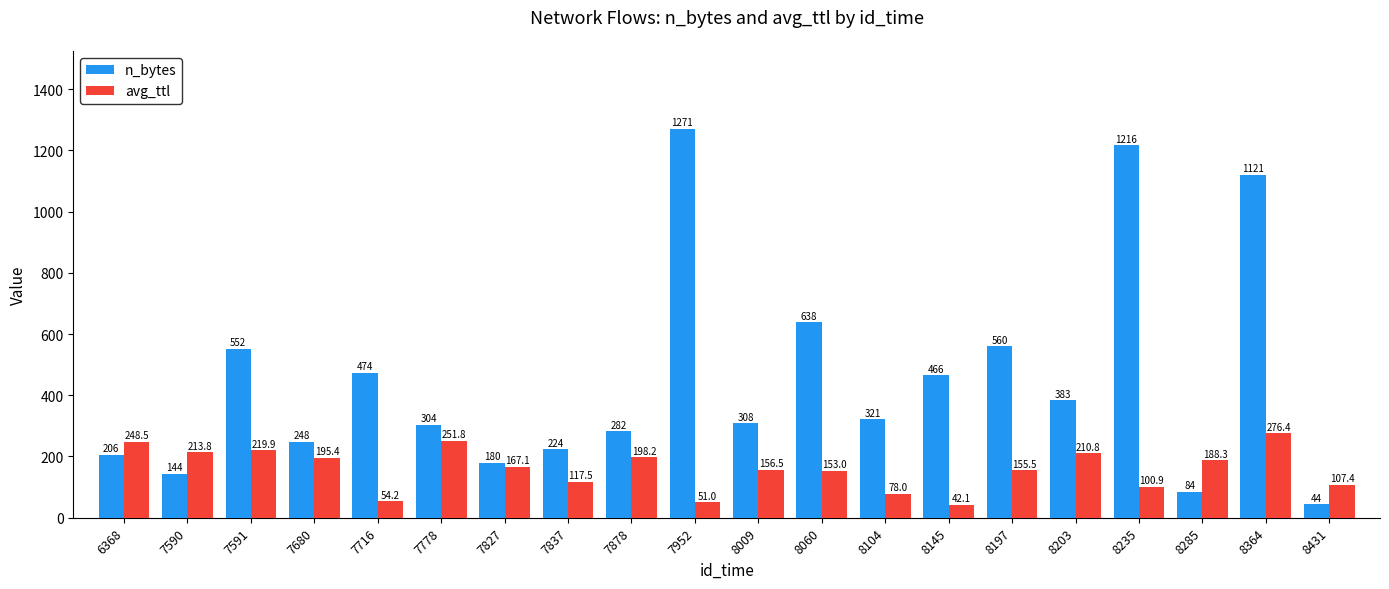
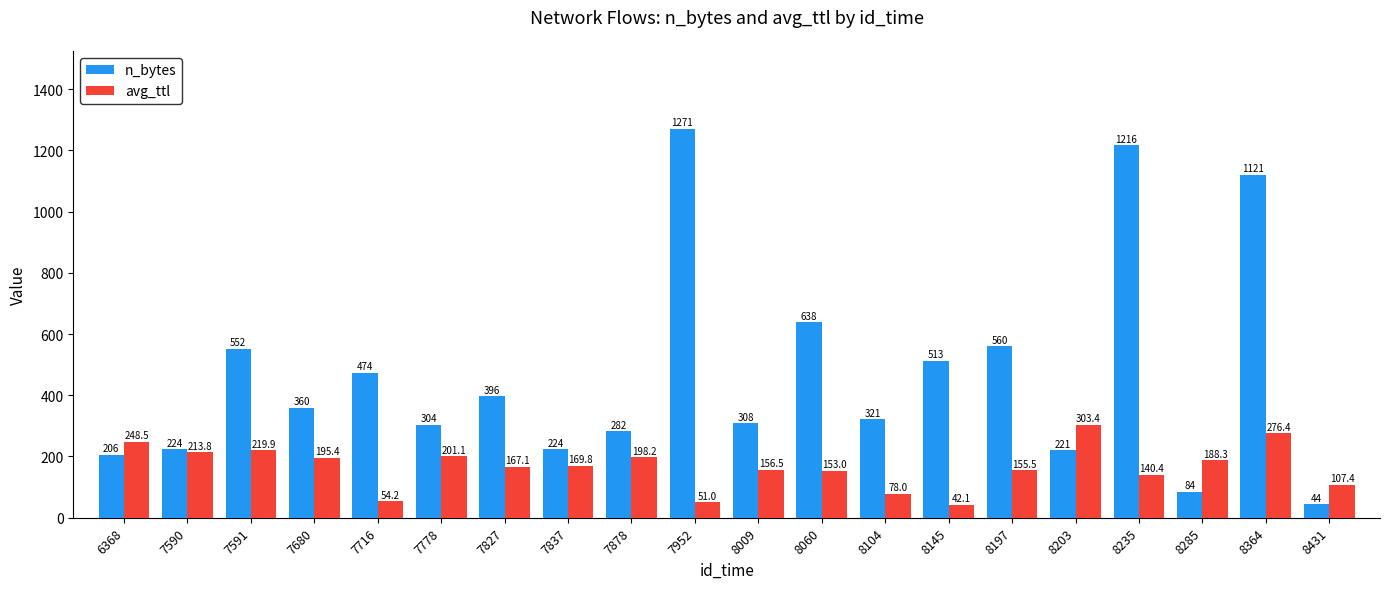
  {
    "n_bytes": {
      "6368": 206,
-     "7590": 144,
+     "7590": 224,
      "7591": 552,
-     "7680": 248,
+     "7680": 360,
      "7716": 474,
      "7778": 304,
-     "7827": 180,
+     "7827": 396,
      "7837": 224,
      "7878": 282,
      "7952": 1271,
      "8009": 308,
      "8060": 638,
      "8104": 321,
-     "8145": 466,
+     "8145": 513,
      "8197": 560,
-     "8203": 383,
+     "8203": 221,
      "8235": 1216,
      "8285": 84,
      "8364": 1121,
      "8431": 44
    },
    "avg_ttl": {
      "6368": 248.5,
      "7590": 213.8,
      "7591": 219.9,
      "7680": 195.4,
      "7716": 54.2,
-     "7778": 251.8,
+     "7778": 201.1,
      "7827": 167.1,
-     "7837": 117.5,
+     "7837": 169.8,
      "7878": 198.2,
      "7952": 51.0,
      "8009": 156.5,
      "8060": 153.0,
      "8104": 78.0,
      "8145": 42.1,
      "8197": 155.5,
-     "8203": 210.8,
-     "8235": 100.9,
+     "8203": 303.4,
+     "8235": 140.4,
      "8285": 188.3,
      "8364": 276.4,
      "8431": 107.4
    }
  }
